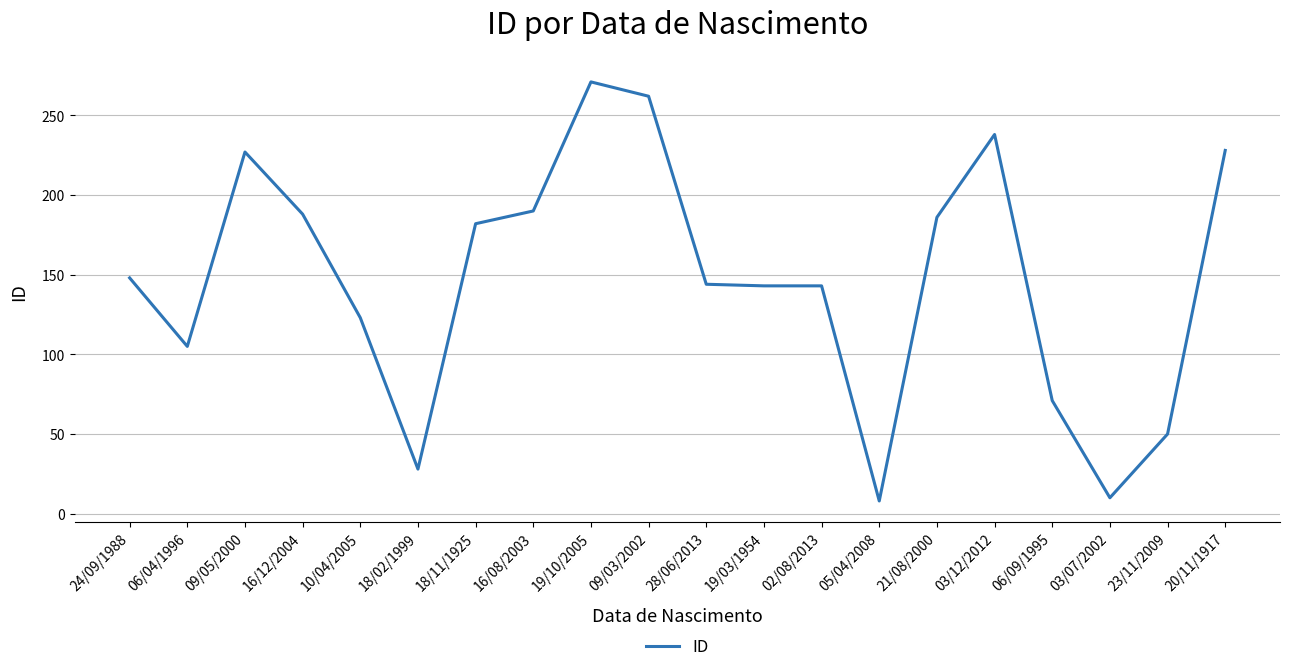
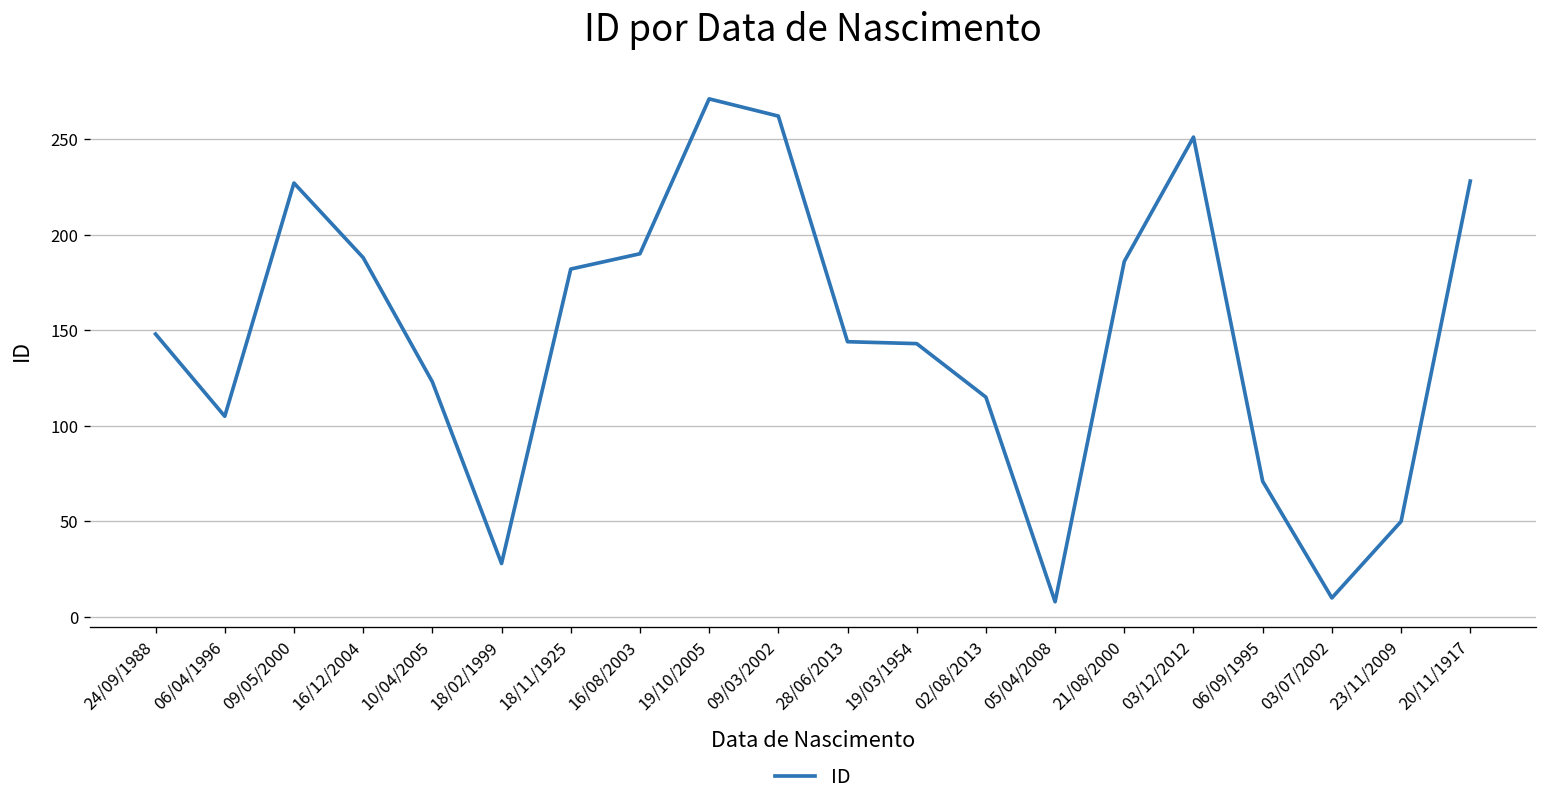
  {
    "24/09/1988": 148,
    "06/04/1996": 105,
    "09/05/2000": 227,
    "16/12/2004": 188,
    "10/04/2005": 123,
    "18/02/1999": 28,
    "18/11/1925": 182,
    "16/08/2003": 190,
    "19/10/2005": 271,
    "09/03/2002": 262,
    "28/06/2013": 144,
    "19/03/1954": 143,
-   "02/08/2013": 143,
+   "02/08/2013": 115,
    "05/04/2008": 8,
    "21/08/2000": 186,
-   "03/12/2012": 238,
+   "03/12/2012": 251,
    "06/09/1995": 71,
    "03/07/2002": 10,
    "23/11/2009": 50,
    "20/11/1917": 228
  }
